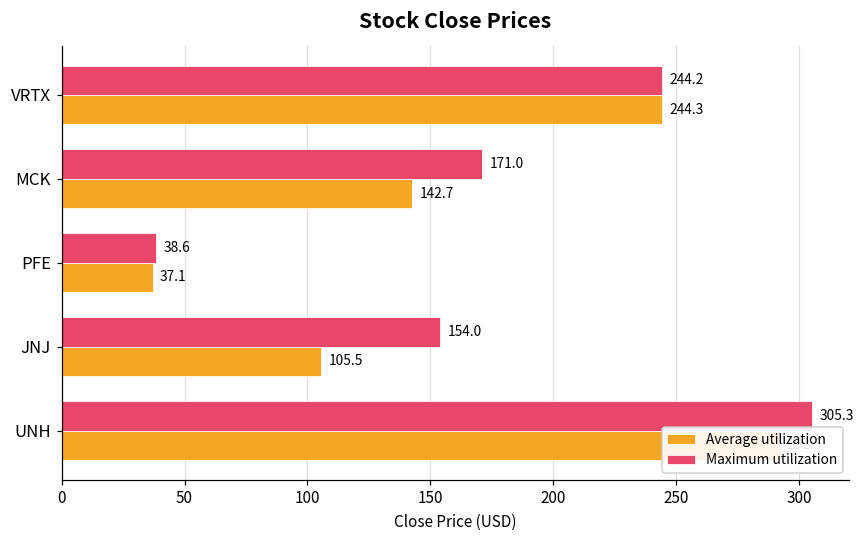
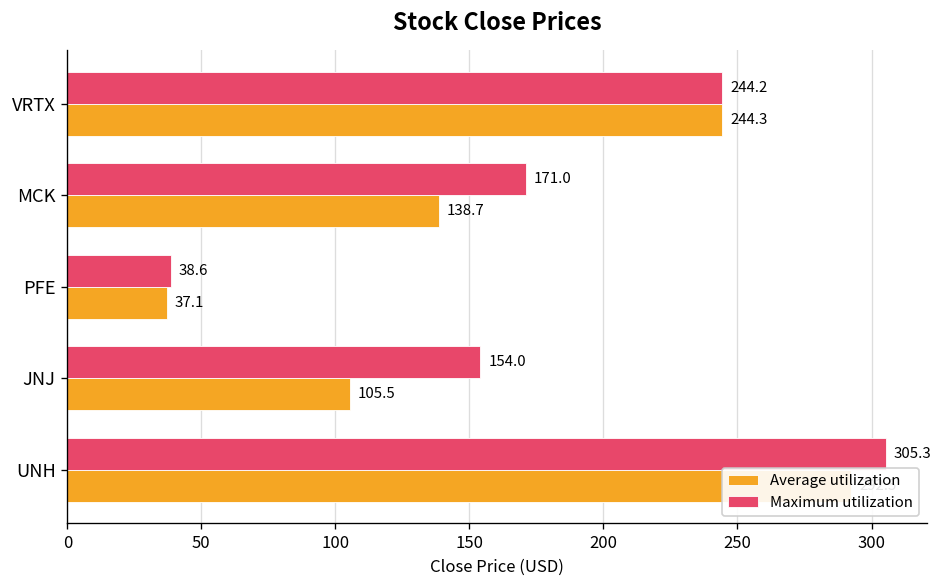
  {
    "Average utilization": {
      "VRTX": 244.3,
-     "MCK": 142.7,
+     "MCK": 138.7,
      "PFE": 37.1,
      "JNJ": 105.5
    },
    "Maximum utilization": {
      "VRTX": 244.2,
      "MCK": 171.0,
      "PFE": 38.6,
      "JNJ": 154.0,
      "UNH": 305.3
    }
  }
